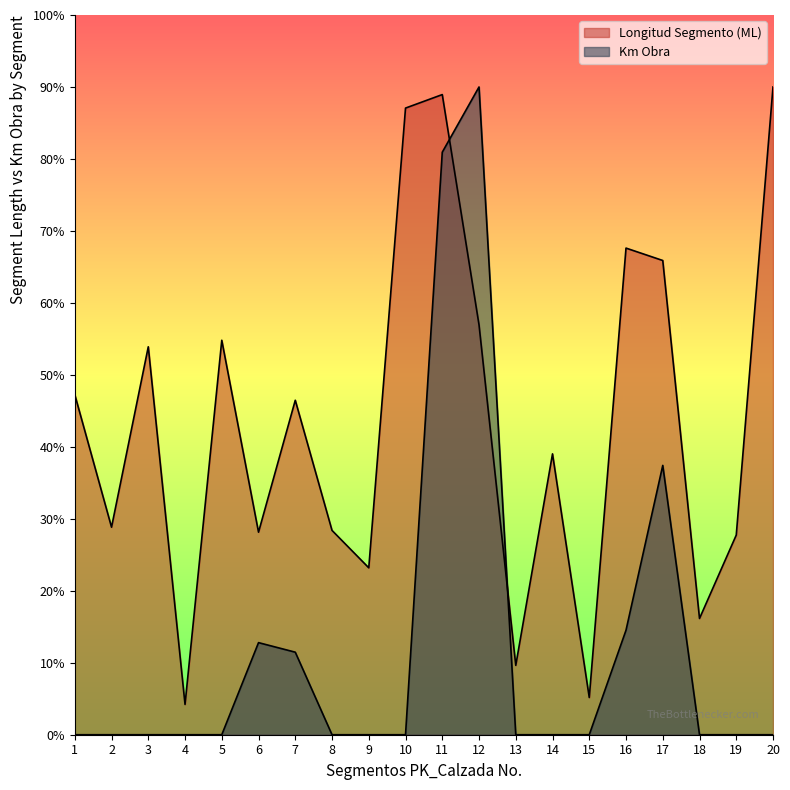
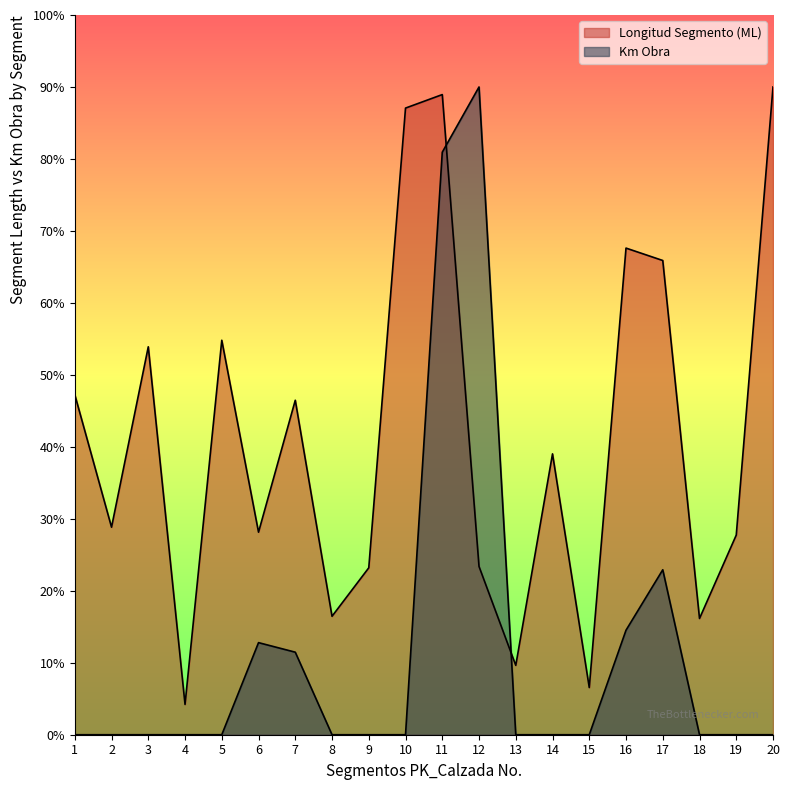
  {
    "Longitud Segmento (ML)": {
      "1": "47%",
      "2": "29%",
      "3": "54%",
      "4": "4%",
      "5": "55%",
      "6": "28%",
      "7": "46%",
-     "8": "28%",
+     "8": "16%",
      "9": "23%",
      "10": "87%",
      "11": "89%",
-     "12": "57%",
+     "12": "23%",
      "13": "10%",
      "14": "39%",
-     "15": "5%",
+     "15": "7%",
      "16": "68%",
      "17": "66%",
      "18": "16%",
      "19": "28%",
      "20": "90%"
    },
    "Km Obra": {
      "1": "0%",
      "2": "0%",
      "3": "0%",
      "4": "0%",
      "5": "0%",
      "6": "13%",
      "7": "11%",
      "8": "0%",
      "9": "0%",
      "10": "0%",
      "11": "81%",
      "12": "90%",
      "13": "0%",
      "14": "0%",
      "15": "0%",
      "16": "15%",
-     "17": "37%",
+     "17": "23%",
      "18": "0%",
      "19": "0%",
      "20": "0%"
    }
  }
